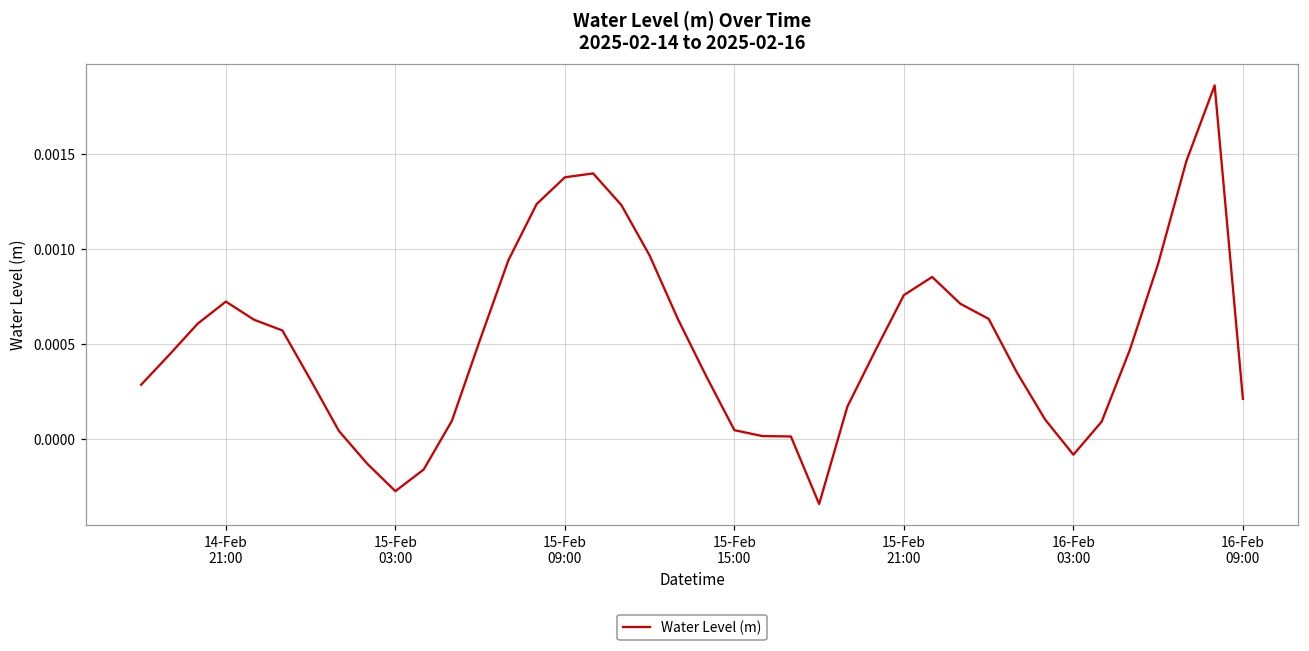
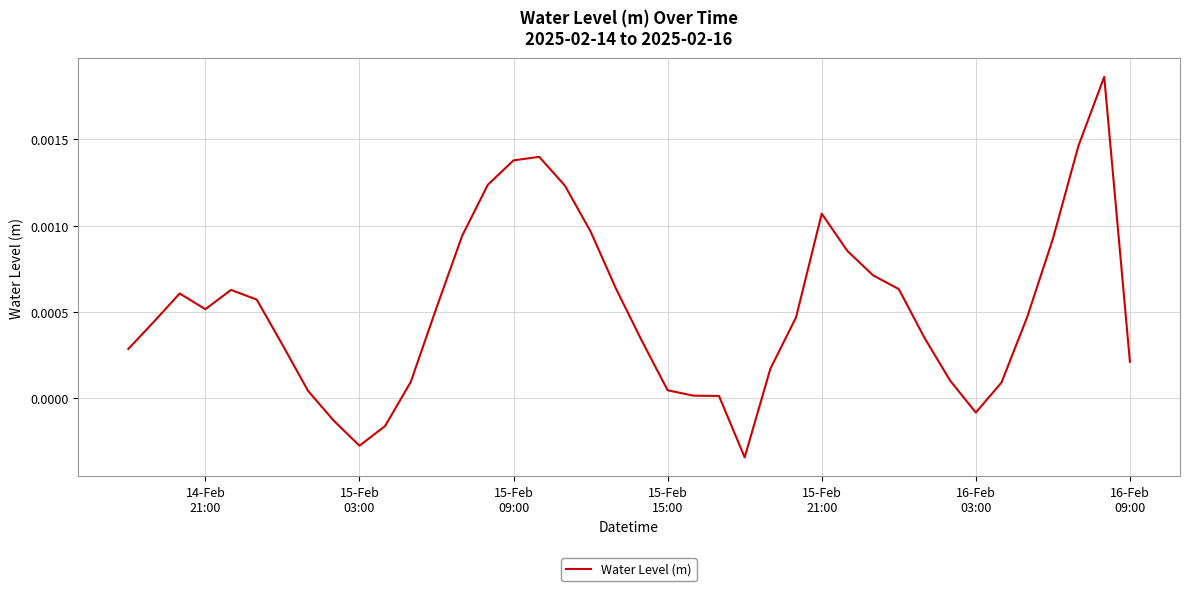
  {
-   "14-Feb 21:00": 0.00072,
+   "14-Feb 21:00": 0.00052,
    "15-Feb 03:00": -0.00028,
    "15-Feb 09:00": 0.00138,
    "15-Feb 15:00": 0.00005,
-   "15-Feb 21:00": 0.00076,
+   "15-Feb 21:00": 0.00107,
    "16-Feb 03:00": -0.00008,
    "16-Feb 09:00": 0.00021
  }
